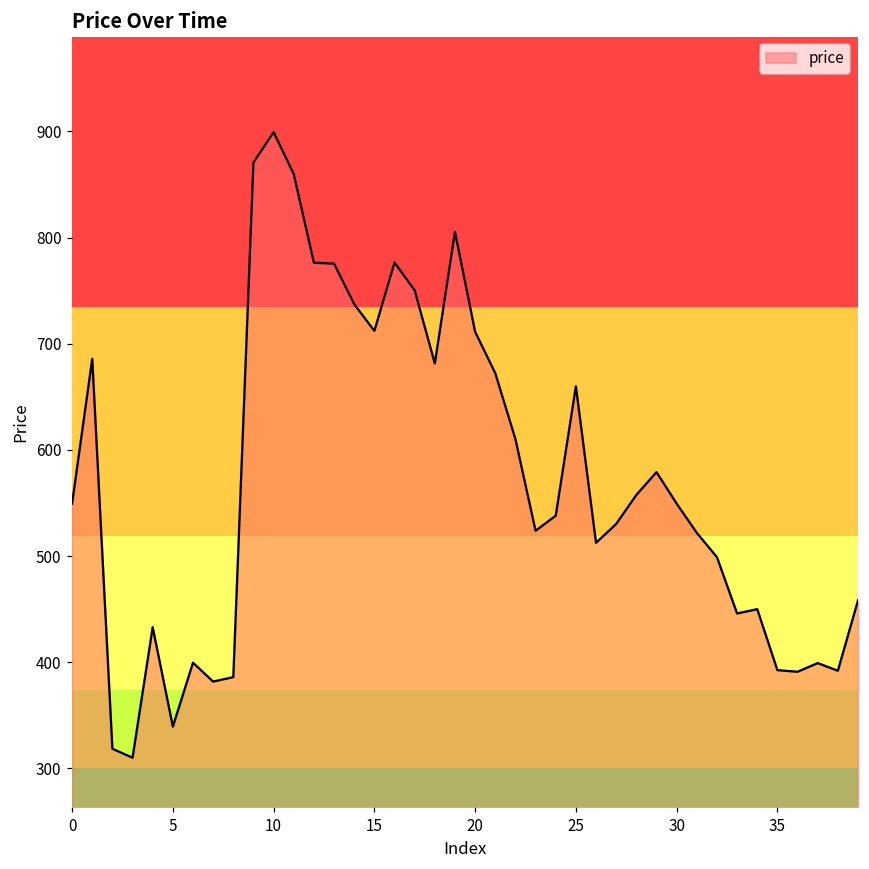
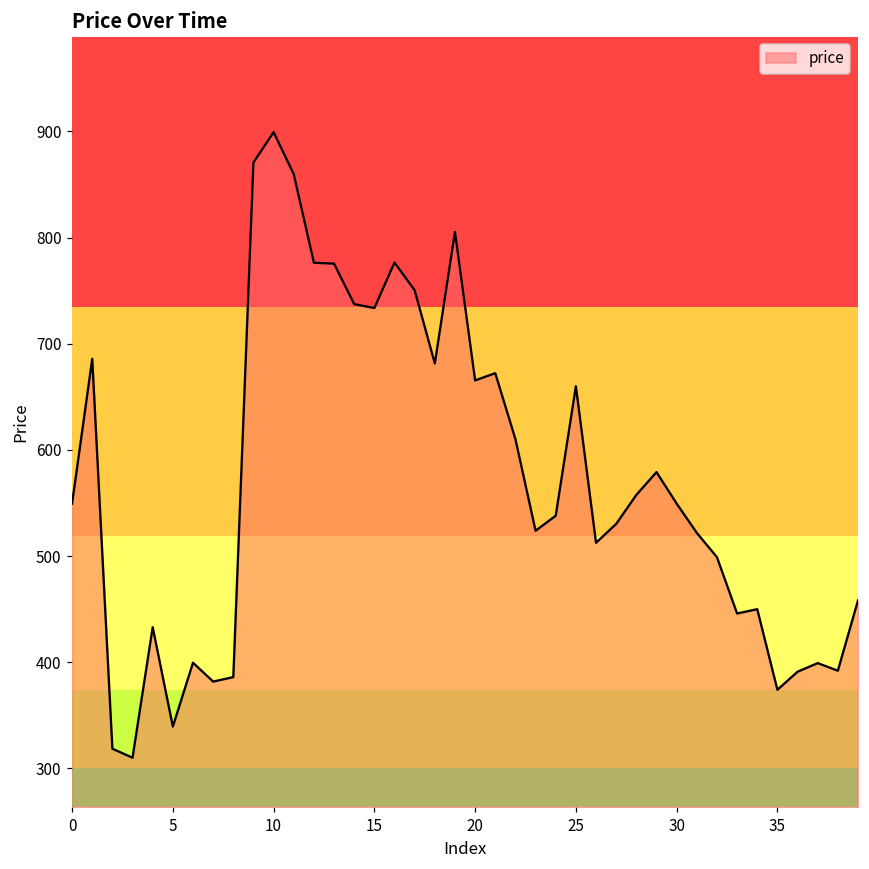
  {
    "0": 550,
    "5": 340,
    "10": 900,
-   "15": 710,
-   "20": 710,
+   "15": 730,
+   "20": 670,
    "25": 660,
    "30": 550,
-   "35": 390
+   "35": 370
  }
